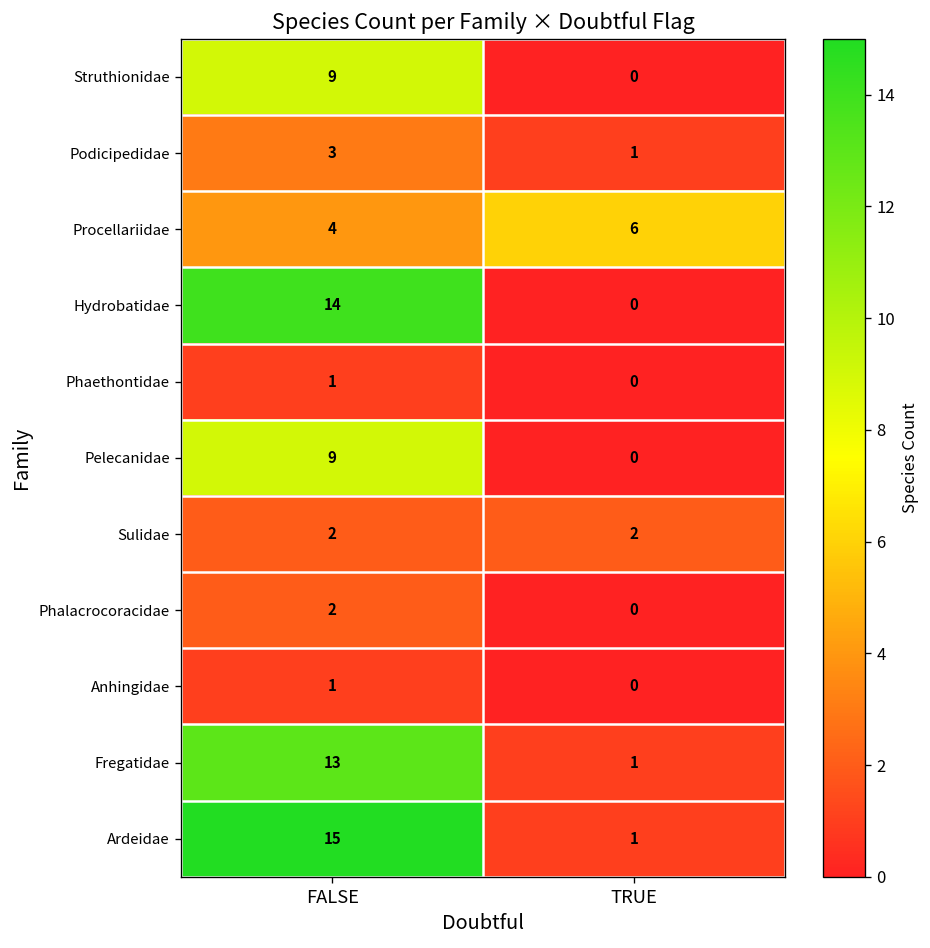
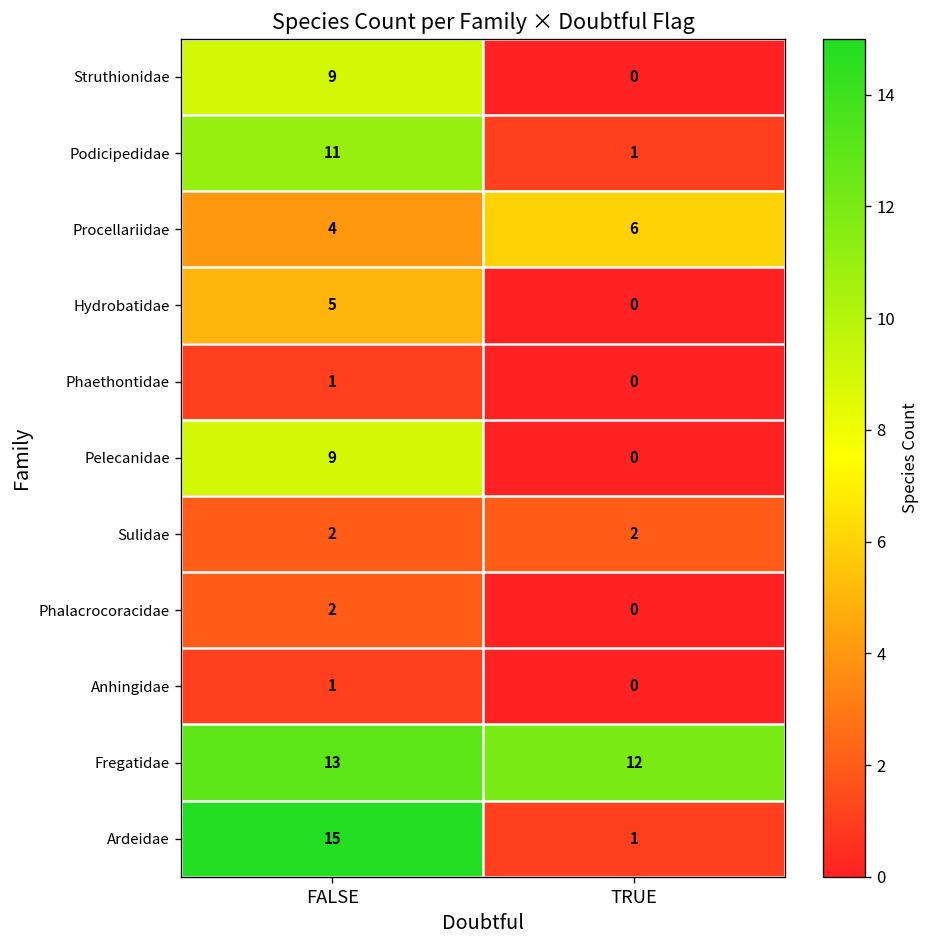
  {
    "Struthionidae": {
      "FALSE": 9,
      "TRUE": 0
    },
    "Podicipedidae": {
-     "FALSE": 3,
+     "FALSE": 11,
      "TRUE": 1
    },
    "Procellariidae": {
      "FALSE": 4,
      "TRUE": 6
    },
    "Hydrobatidae": {
-     "FALSE": 14,
+     "FALSE": 5,
      "TRUE": 0
    },
    "Phaethontidae": {
      "FALSE": 1,
      "TRUE": 0
    },
    "Pelecanidae": {
      "FALSE": 9,
      "TRUE": 0
    },
    "Sulidae": {
      "FALSE": 2,
      "TRUE": 2
    },
    "Phalacrocoracidae": {
      "FALSE": 2,
      "TRUE": 0
    },
    "Anhingidae": {
      "FALSE": 1,
      "TRUE": 0
    },
    "Fregatidae": {
      "FALSE": 13,
-     "TRUE": 1
+     "TRUE": 12
    },
    "Ardeidae": {
      "FALSE": 15,
      "TRUE": 1
    }
  }
